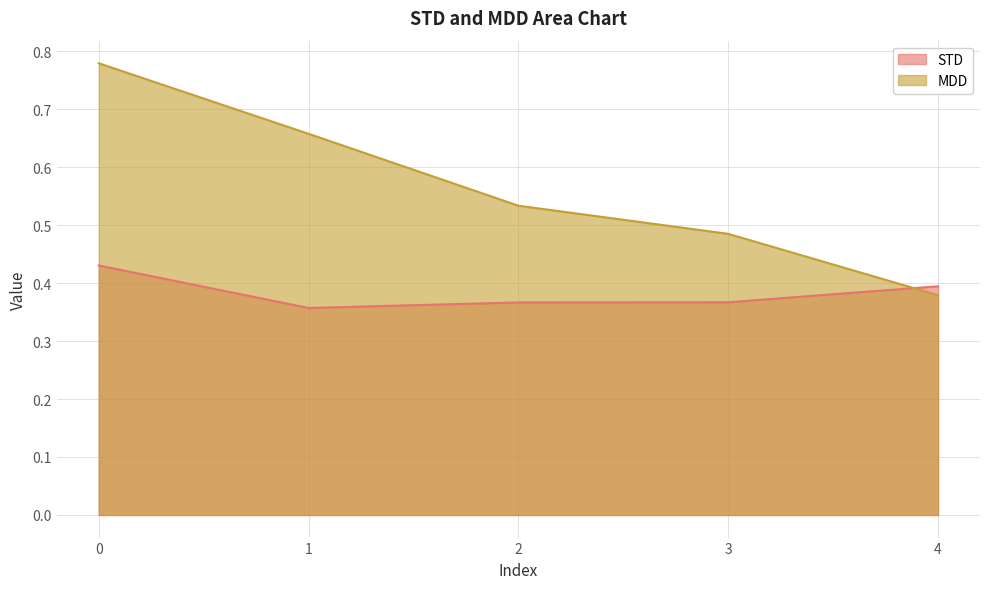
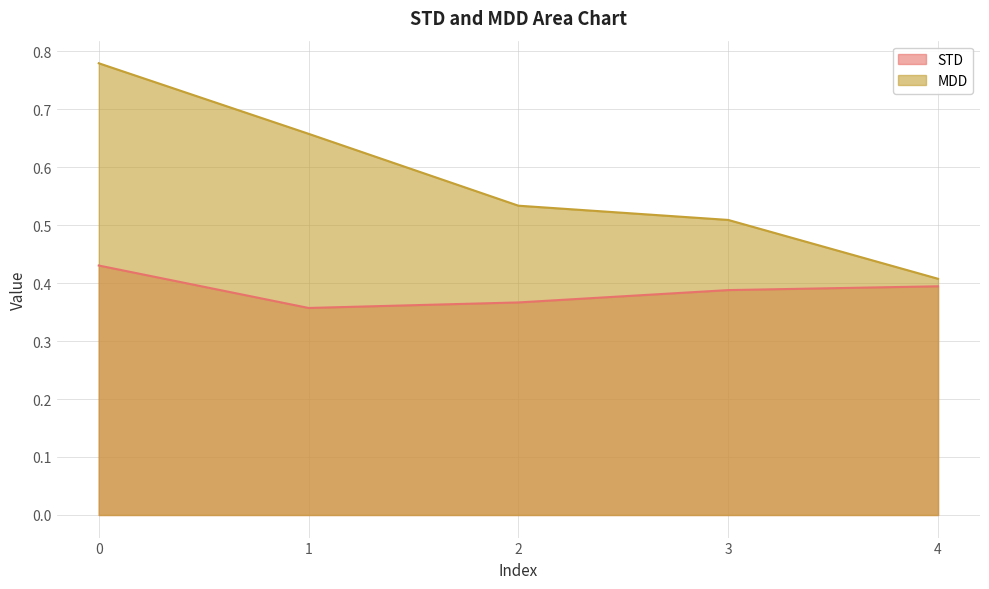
  {
    "STD": {
      "0": 0.43,
      "1": 0.36,
      "2": 0.37,
-     "3": 0.37,
+     "3": 0.39,
      "4": 0.39
    },
    "MDD": {
      "0": 0.78,
      "1": 0.66,
      "2": 0.53,
-     "3": 0.48,
-     "4": 0.38
+     "3": 0.51,
+     "4": 0.41
    }
  }
